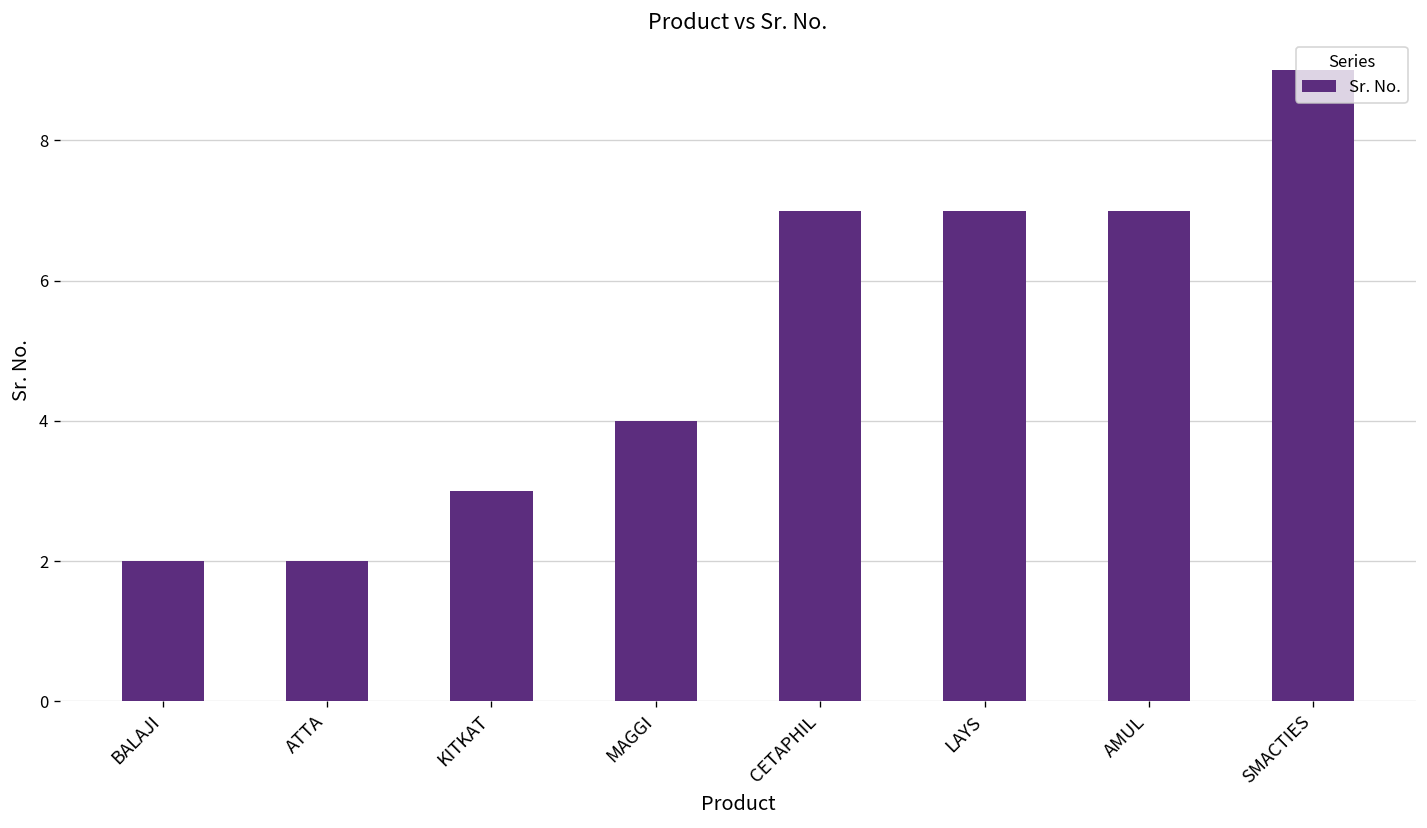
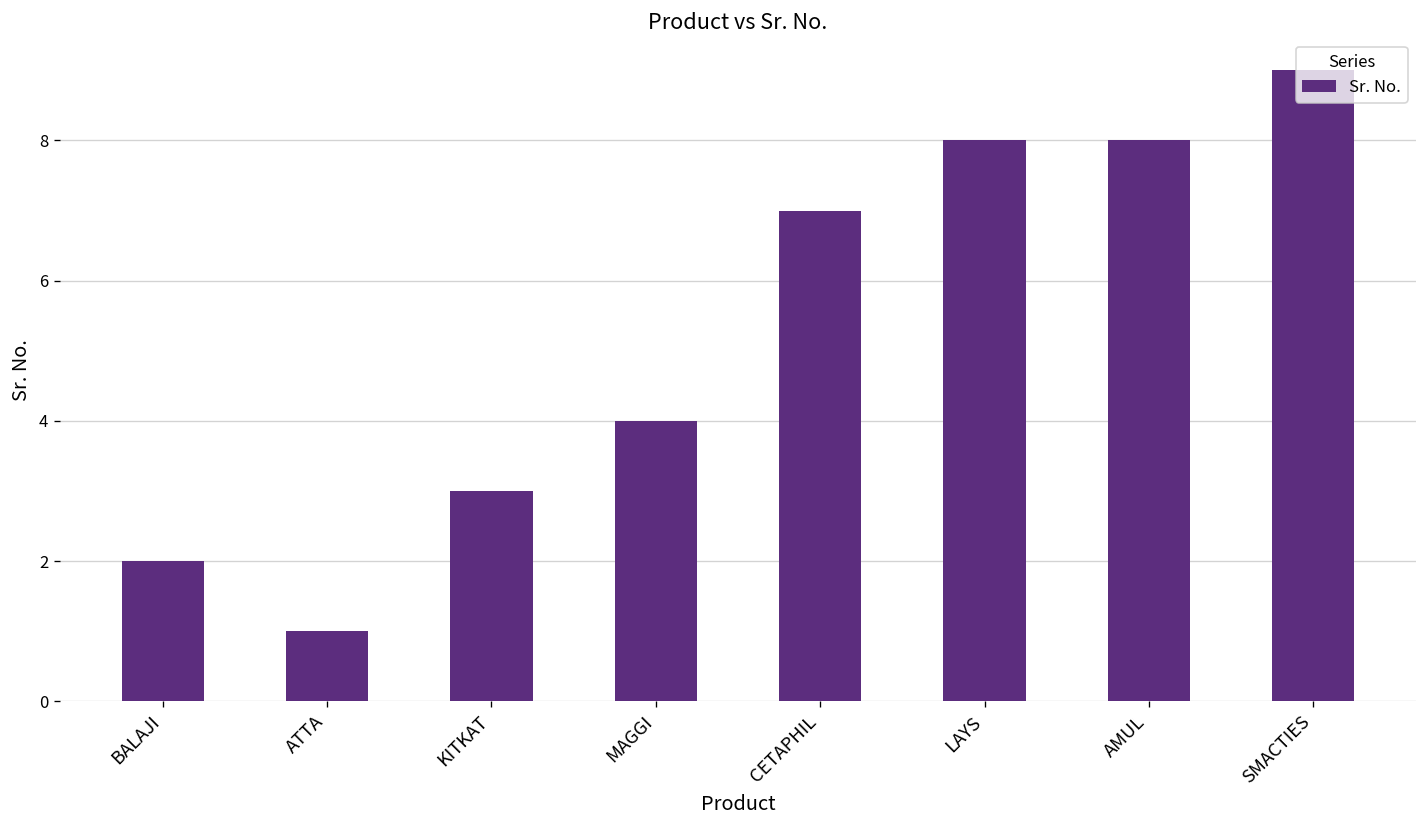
  {
    "BALAJI": 2,
-   "ATTA": 2,
+   "ATTA": 1,
    "KITKAT": 3,
    "MAGGI": 4,
    "CETAPHIL": 7,
-   "LAYS": 7,
-   "AMUL": 7
+   "LAYS": 8,
+   "AMUL": 8
  }
